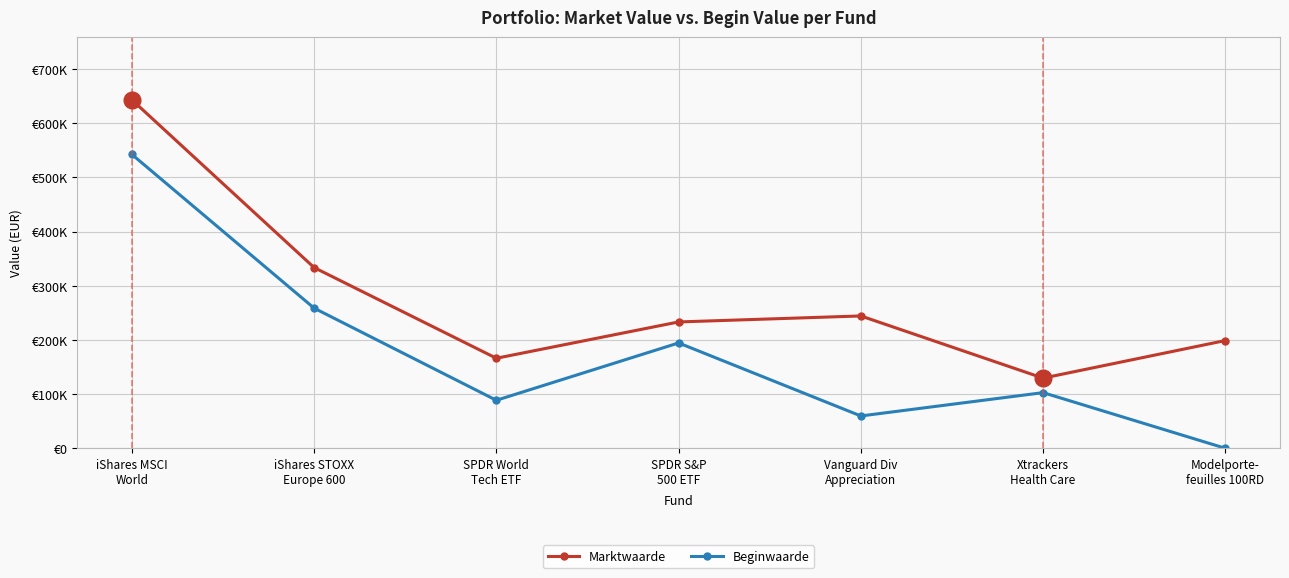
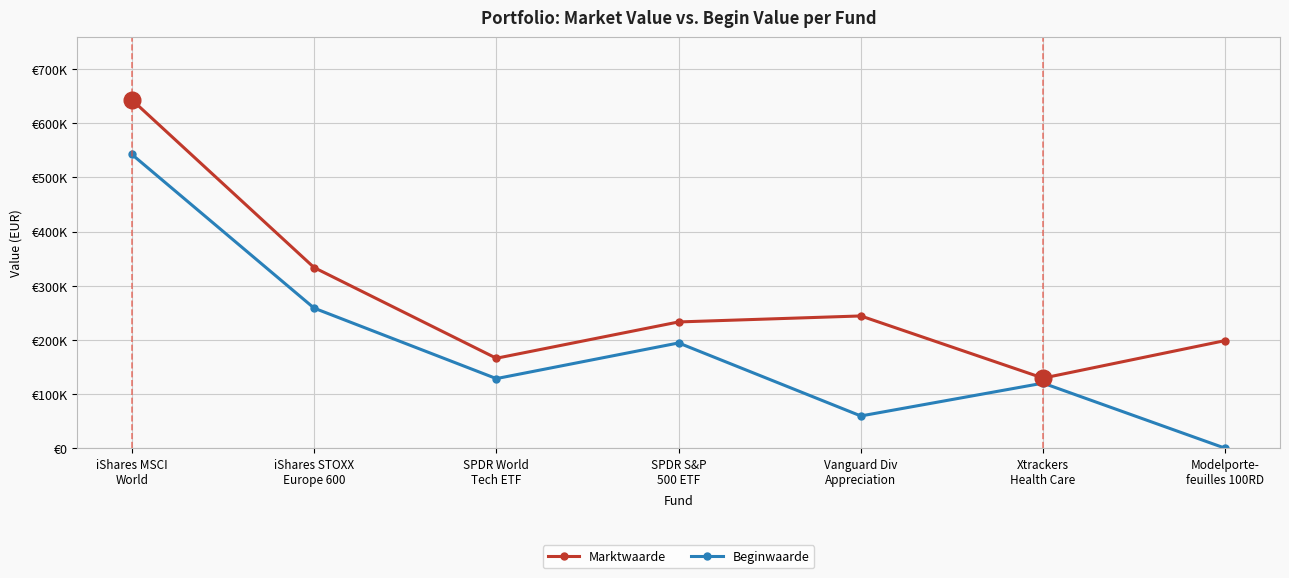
  {
    "Beginwaarde": {
      "iShares MSCI World": "€540000",
      "iShares STOXX Europe 600": "€260000",
-     "SPDR World Tech ETF": "€90000",
+     "SPDR World Tech ETF": "€130000",
      "SPDR S&P 500 ETF": "€190000",
      "Vanguard Div Appreciation": "€60000",
-     "Xtrackers Health Care": "€100000",
+     "Xtrackers Health Care": "€120000",
      "Modelporte- feuilles 100RD": "€0"
    }
  }
